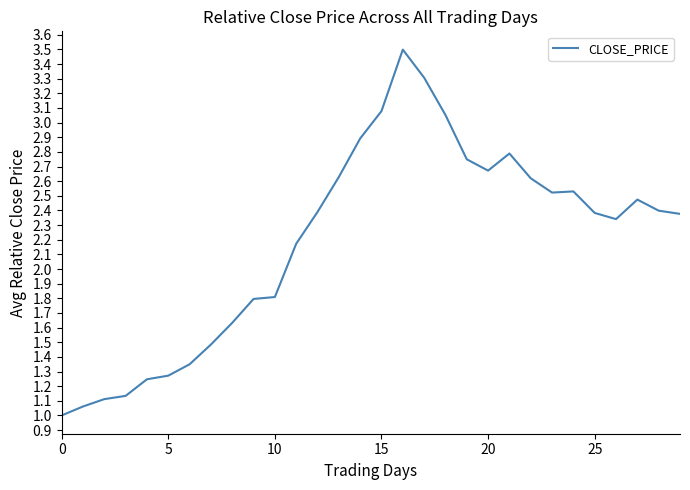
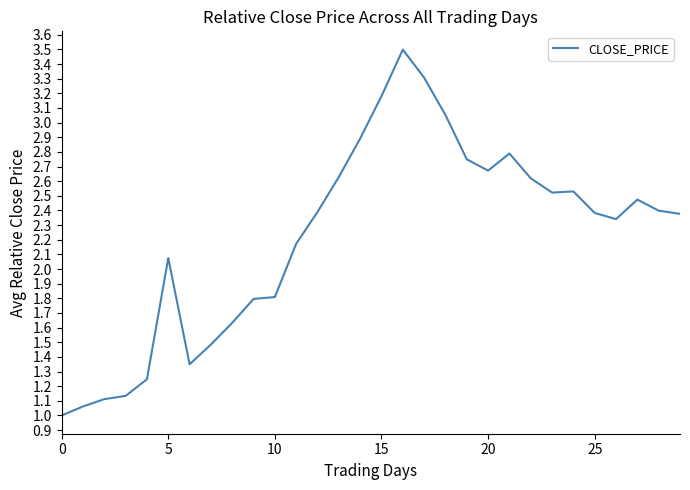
  {
    "0": 1.00,
-   "5": 1.27,
+   "5": 2.07,
    "10": 1.81,
-   "15": 3.08,
+   "15": 3.18,
    "20": 2.67,
    "25": 2.38
  }
